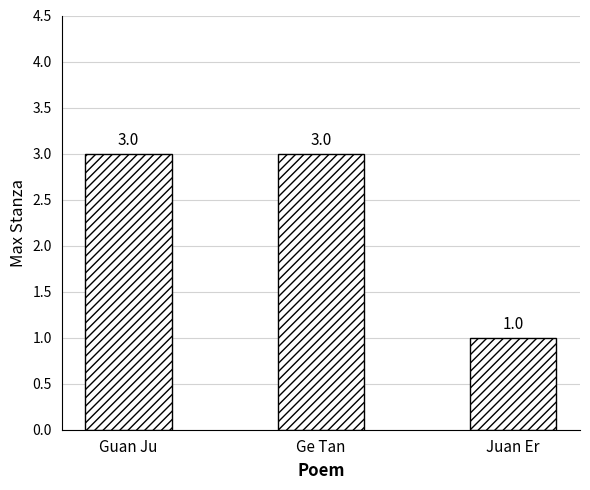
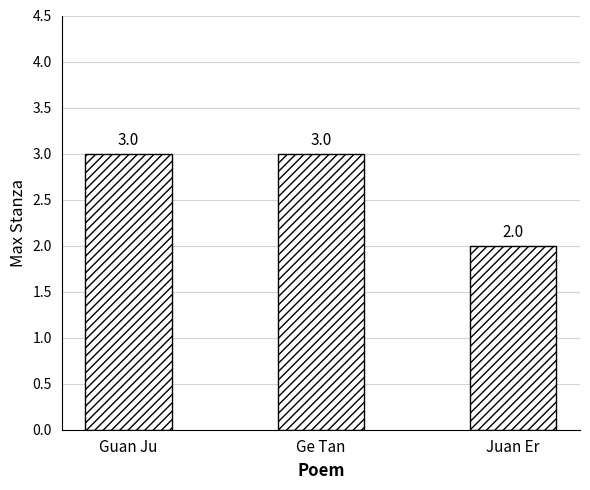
  {
    "Guan Ju": 3.0,
    "Ge Tan": 3.0,
-   "Juan Er": 1.0
+   "Juan Er": 2.0
  }
